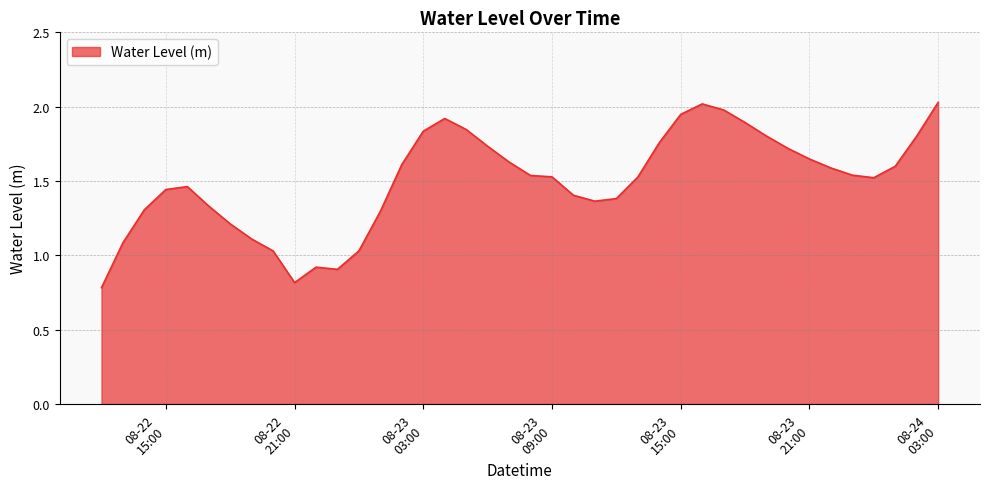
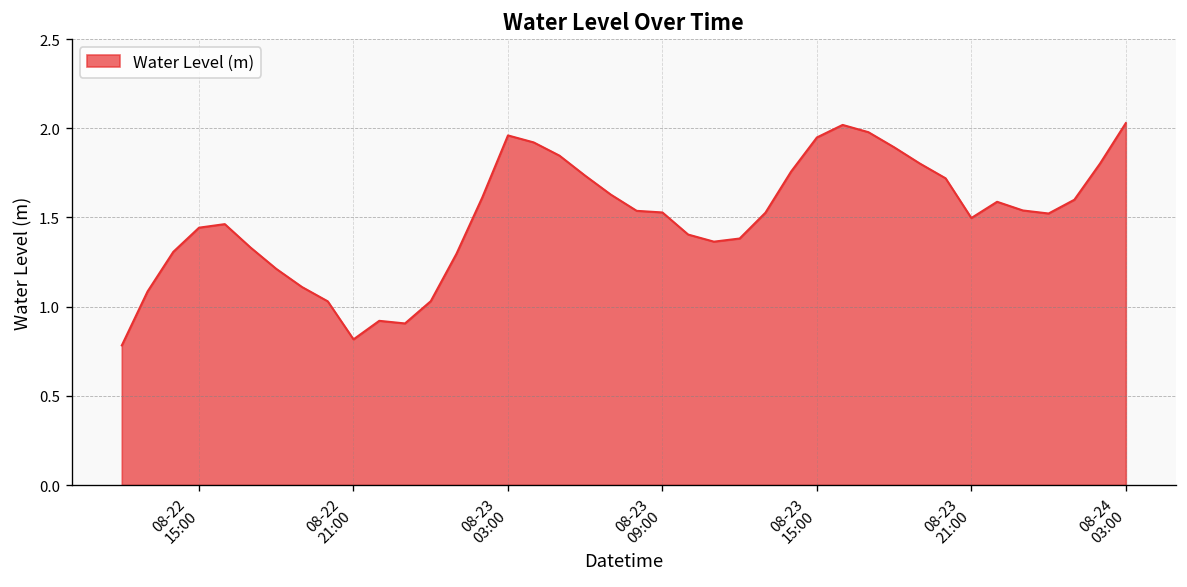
  {
    "08-22 15:00": 1.44,
    "08-22 21:00": 0.82,
-   "08-23 03:00": 1.84,
+   "08-23 03:00": 1.96,
    "08-23 09:00": 1.53,
    "08-23 15:00": 1.95,
-   "08-23 21:00": 1.65,
+   "08-23 21:00": 1.50,
    "08-24 03:00": 2.03
  }
